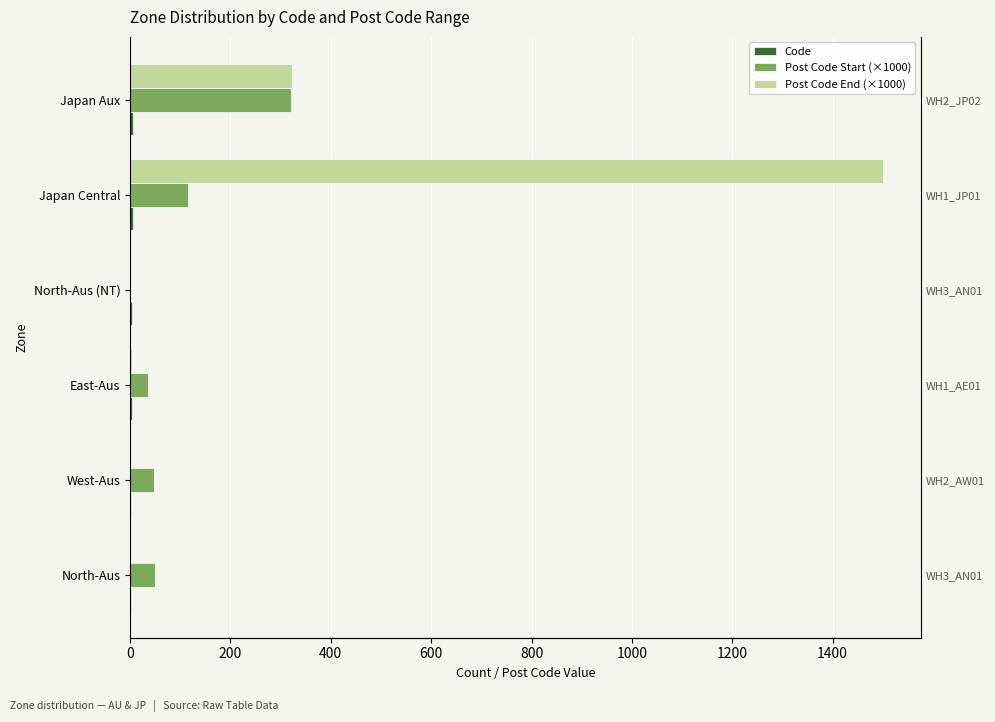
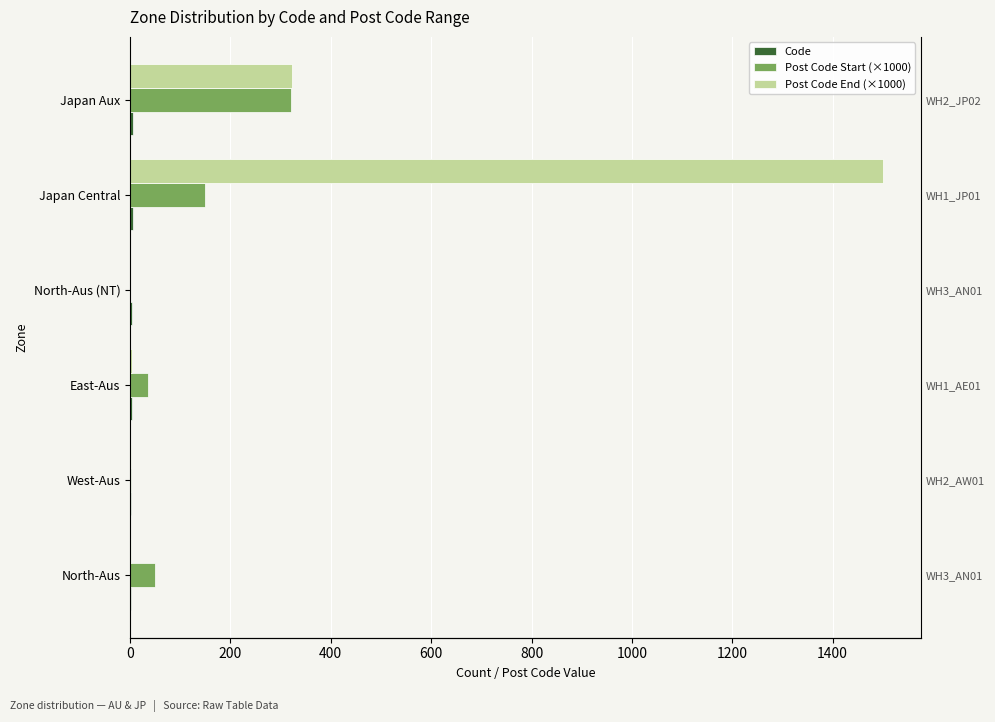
  {
    "Post Code Start (×1000)": {
      "Japan Aux": 320,
-     "Japan Central": 120,
+     "Japan Central": 150,
      "East-Aus": 40,
-     "West-Aus": 50,
+     "West-Aus": 0,
      "North-Aus": 50
    }
  }
